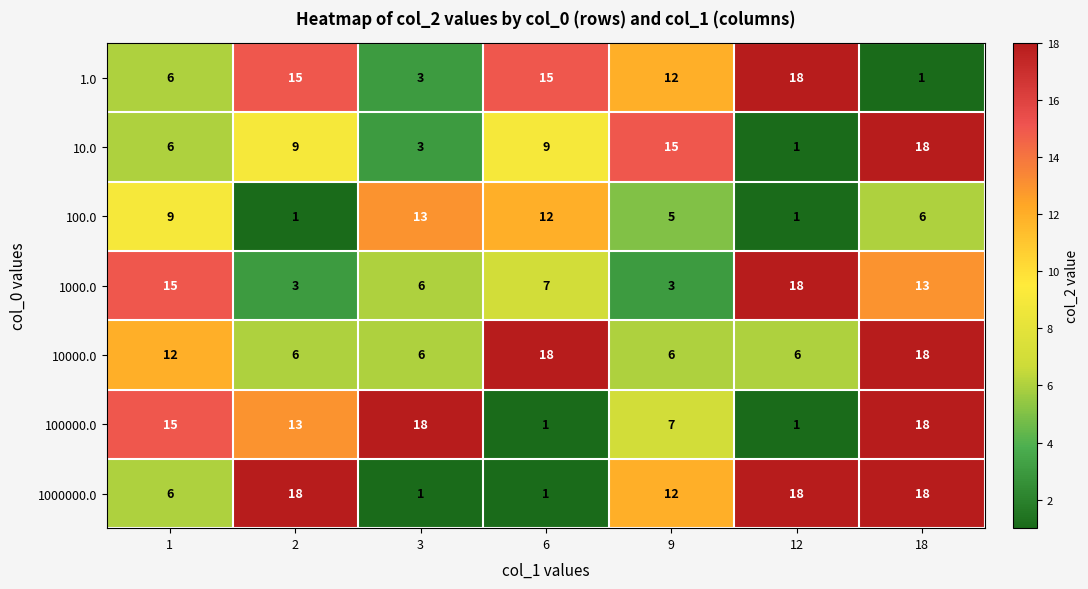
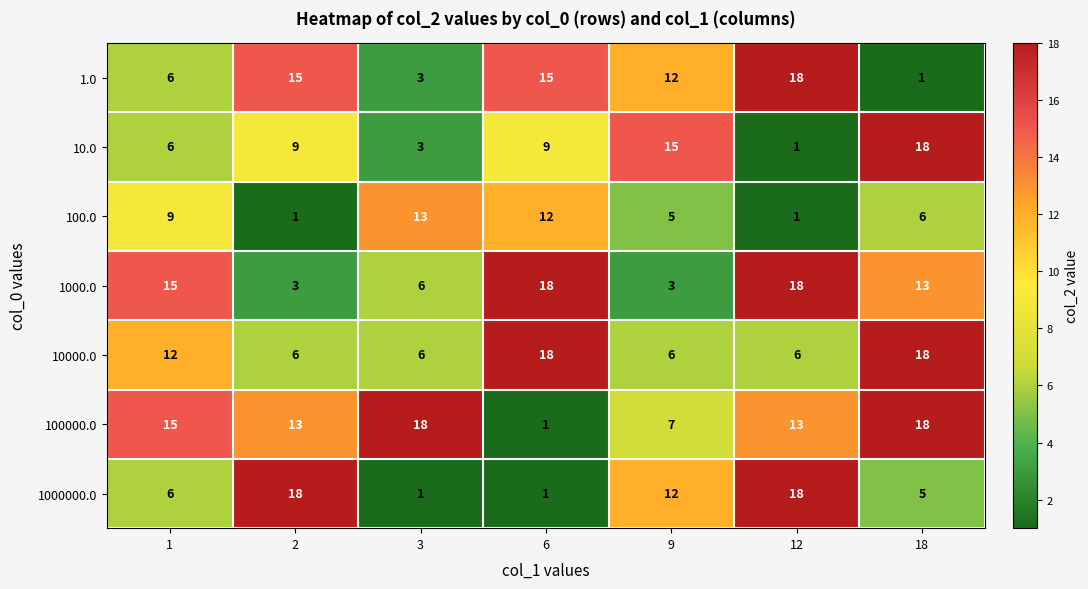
  {
    "1.0": {
      "1": 6,
      "2": 15,
      "3": 3,
      "6": 15,
      "9": 12,
      "12": 18,
      "18": 1
    },
    "10.0": {
      "1": 6,
      "2": 9,
      "3": 3,
      "6": 9,
      "9": 15,
      "12": 1,
      "18": 18
    },
    "100.0": {
      "1": 9,
      "2": 1,
      "3": 13,
      "6": 12,
      "9": 5,
      "12": 1,
      "18": 6
    },
    "1000.0": {
      "1": 15,
      "2": 3,
      "3": 6,
-     "6": 7,
+     "6": 18,
      "9": 3,
      "12": 18,
      "18": 13
    },
    "10000.0": {
      "1": 12,
      "2": 6,
      "3": 6,
      "6": 18,
      "9": 6,
      "12": 6,
      "18": 18
    },
    "100000.0": {
      "1": 15,
      "2": 13,
      "3": 18,
      "6": 1,
      "9": 7,
-     "12": 1,
+     "12": 13,
      "18": 18
    },
    "1000000.0": {
      "1": 6,
      "2": 18,
      "3": 1,
      "6": 1,
      "9": 12,
      "12": 18,
-     "18": 18
+     "18": 5
    }
  }
